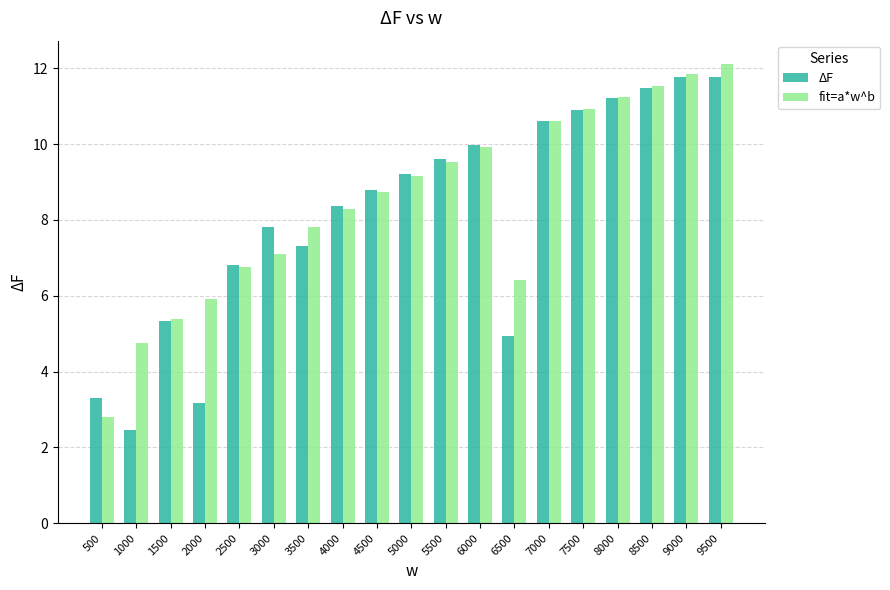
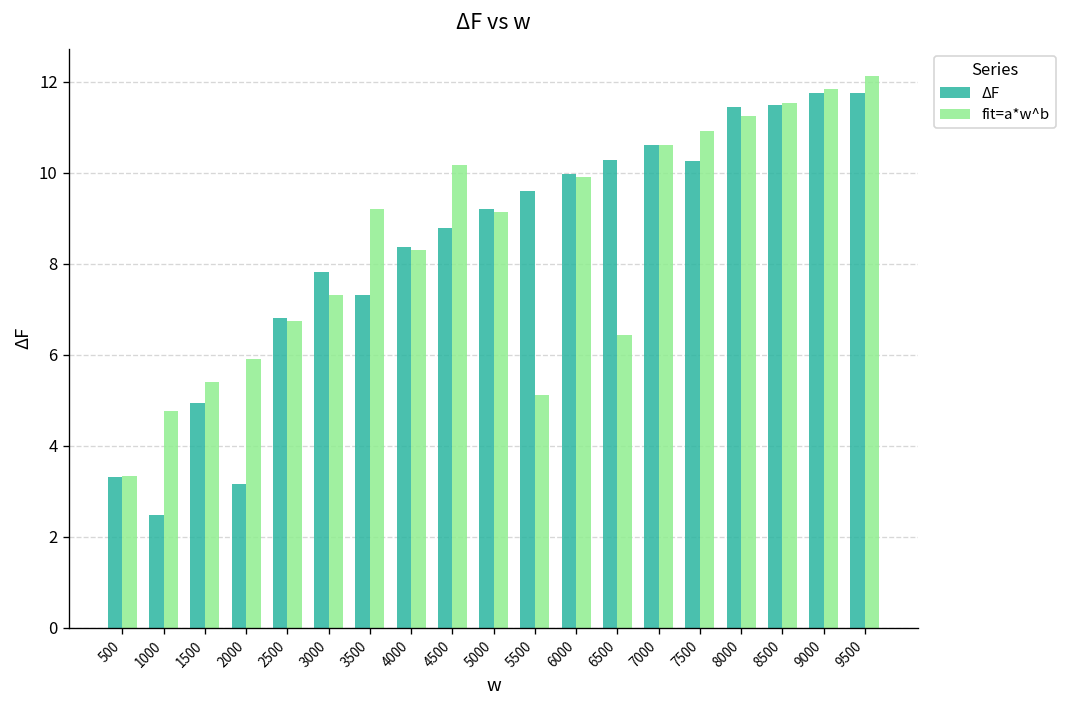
  {
    "ΔF": {
      "500": 3.3,
      "1000": 2.5,
-     "1500": 5.3,
+     "1500": 4.9,
      "2000": 3.2,
      "2500": 6.8,
      "3000": 7.8,
      "3500": 7.3,
      "4000": 8.4,
      "4500": 8.8,
      "5000": 9.2,
      "5500": 9.6,
      "6000": 10.0,
-     "6500": 4.9,
+     "6500": 10.3,
      "7000": 10.6,
-     "7500": 10.9,
-     "8000": 11.2,
+     "7500": 10.3,
+     "8000": 11.5,
      "8500": 11.5,
      "9000": 11.8,
      "9500": 11.8
    },
    "fit=a*w^b": {
-     "500": 2.8,
+     "500": 3.3,
      "1000": 4.8,
      "1500": 5.4,
      "2000": 5.9,
      "2500": 6.8,
-     "3000": 7.1,
-     "3500": 7.8,
+     "3000": 7.3,
+     "3500": 9.2,
      "4000": 8.3,
-     "4500": 8.7,
+     "4500": 10.2,
      "5000": 9.1,
-     "5500": 9.5,
+     "5500": 5.1,
      "6000": 9.9,
      "6500": 6.4,
      "7000": 10.6,
      "7500": 10.9,
      "8000": 11.2,
      "8500": 11.5,
      "9000": 11.8,
      "9500": 12.1
    }
  }
